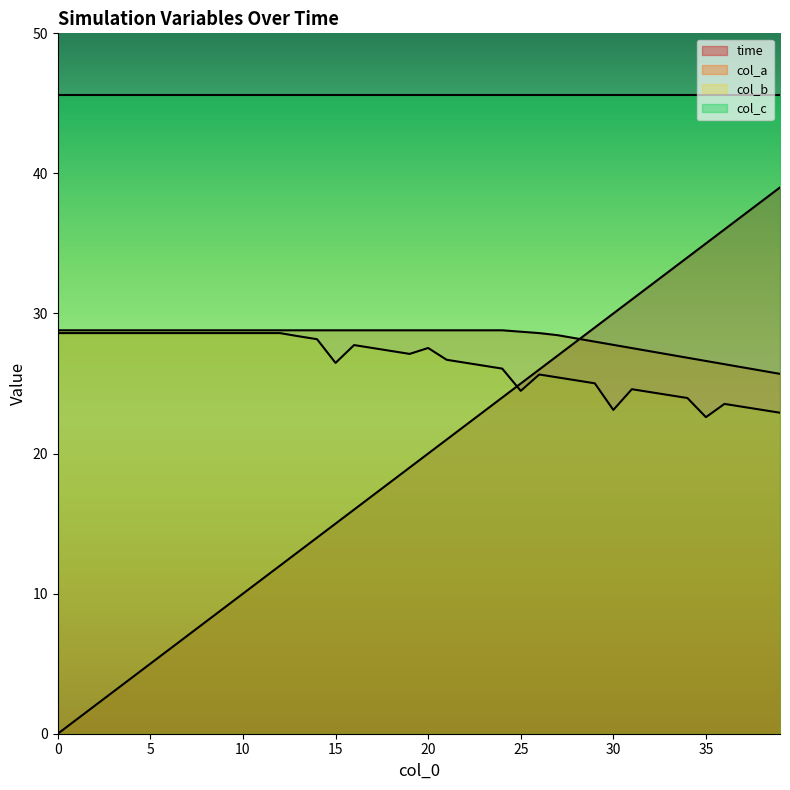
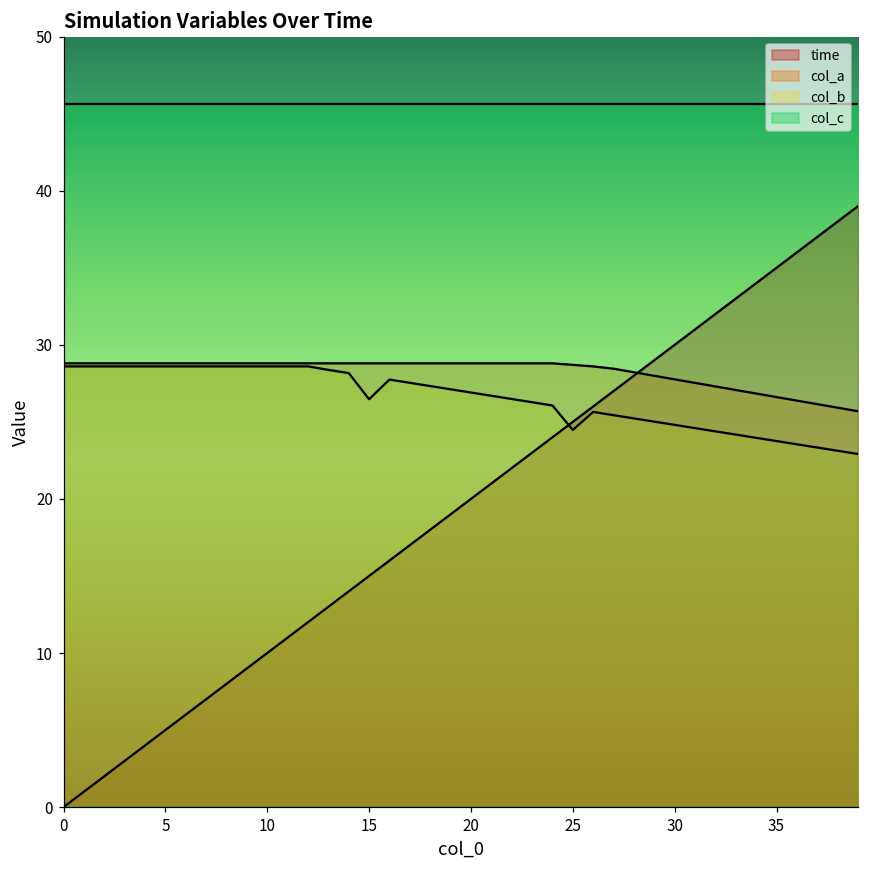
  {
    "col_b": {
      "0": 28.6,
      "5": 28.6,
      "10": 28.6,
      "15": 26.5,
-     "20": 27.5,
+     "20": 26.9,
      "25": 24.5,
-     "30": 23.1,
-     "35": 22.6
+     "30": 24.8,
+     "35": 23.8
    },
    "col_c": {
      "0": 45.6,
      "5": 45.6,
      "10": 45.6,
      "15": 45.6,
      "20": 45.6,
      "25": 45.6,
      "30": 45.6
    }
  }
